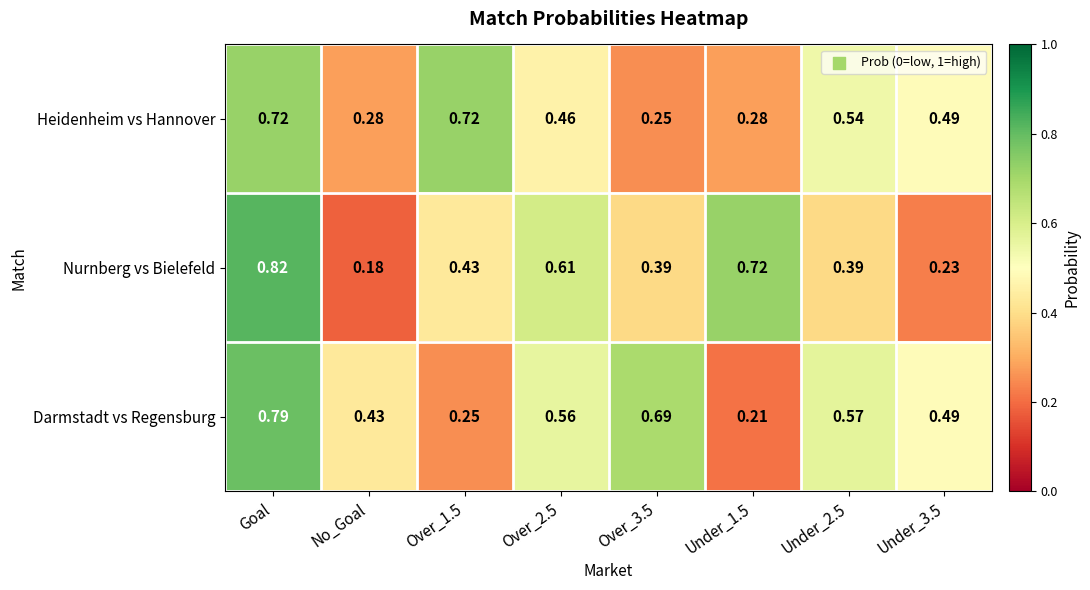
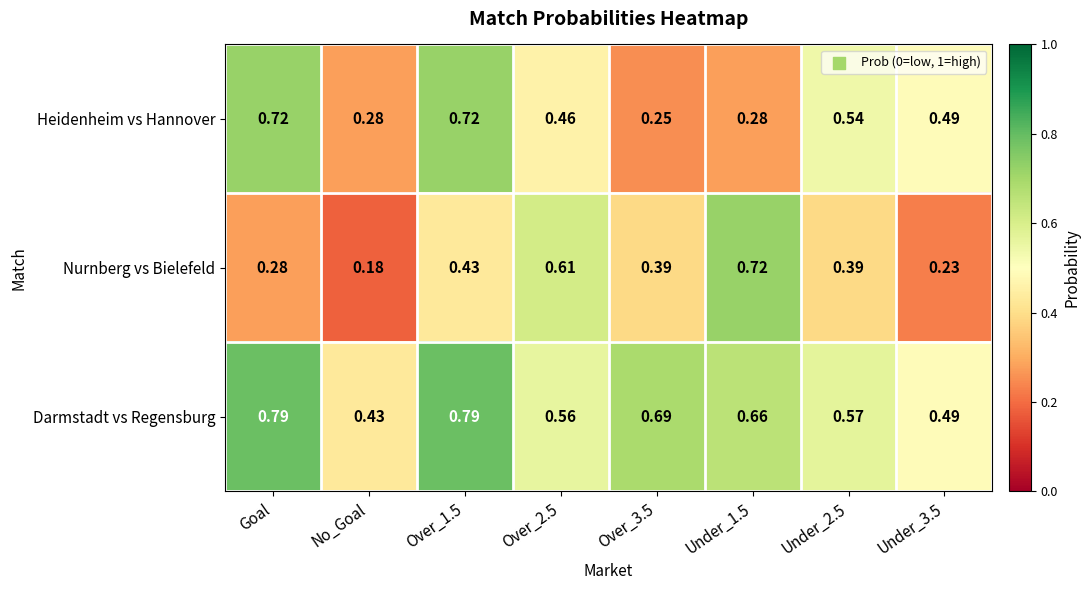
  {
    "Heidenheim vs Hannover": {
      "Goal": 0.72,
      "No_Goal": 0.28,
      "Over_1.5": 0.72,
      "Over_2.5": 0.46,
      "Over_3.5": 0.25,
      "Under_1.5": 0.28,
      "Under_2.5": 0.54,
      "Under_3.5": 0.49
    },
    "Nurnberg vs Bielefeld": {
-     "Goal": 0.82,
+     "Goal": 0.28,
      "No_Goal": 0.18,
      "Over_1.5": 0.43,
      "Over_2.5": 0.61,
      "Over_3.5": 0.39,
      "Under_1.5": 0.72,
      "Under_2.5": 0.39,
      "Under_3.5": 0.23
    },
    "Darmstadt vs Regensburg": {
      "Goal": 0.79,
      "No_Goal": 0.43,
-     "Over_1.5": 0.25,
+     "Over_1.5": 0.79,
      "Over_2.5": 0.56,
      "Over_3.5": 0.69,
-     "Under_1.5": 0.21,
+     "Under_1.5": 0.66,
      "Under_2.5": 0.57,
      "Under_3.5": 0.49
    }
  }
